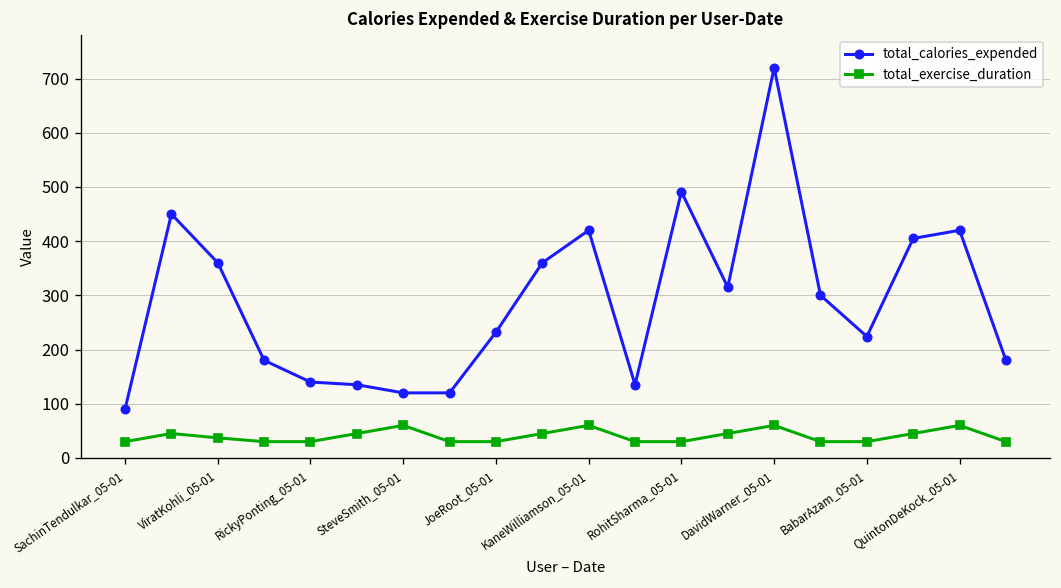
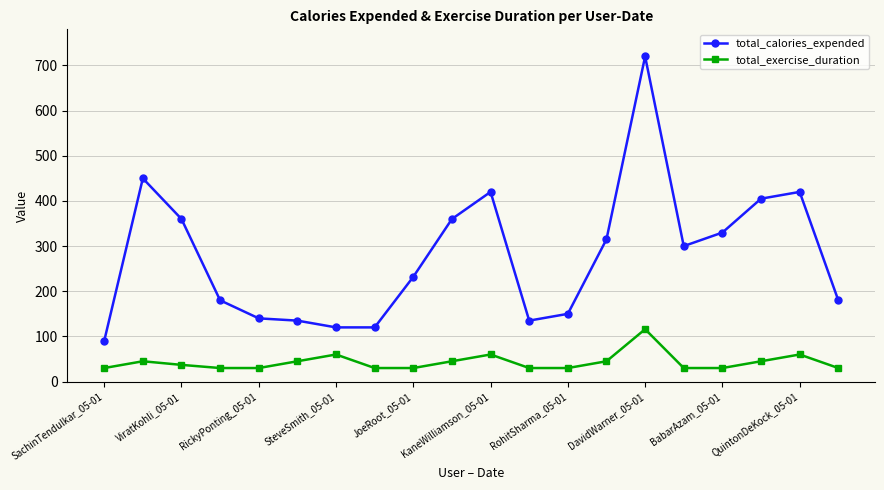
  {
    "total_calories_expended": {
      "SachinTendulkar_05-01": 90,
      "ViratKohli_05-01": 360,
      "RickyPonting_05-01": 140,
      "SteveSmith_05-01": 120,
      "JoeRoot_05-01": 230,
      "KaneWilliamson_05-01": 420,
-     "RohitSharma_05-01": 490,
+     "RohitSharma_05-01": 150,
      "DavidWarner_05-01": 720,
-     "BabarAzam_05-01": 220,
+     "BabarAzam_05-01": 330,
      "QuintonDeKock_05-01": 420
    },
    "total_exercise_duration": {
      "SachinTendulkar_05-01": 30,
      "ViratKohli_05-01": 40,
      "RickyPonting_05-01": 30,
      "SteveSmith_05-01": 60,
      "JoeRoot_05-01": 30,
      "KaneWilliamson_05-01": 60,
      "RohitSharma_05-01": 30,
-     "DavidWarner_05-01": 60,
+     "DavidWarner_05-01": 120,
      "BabarAzam_05-01": 30,
      "QuintonDeKock_05-01": 60
    }
  }
